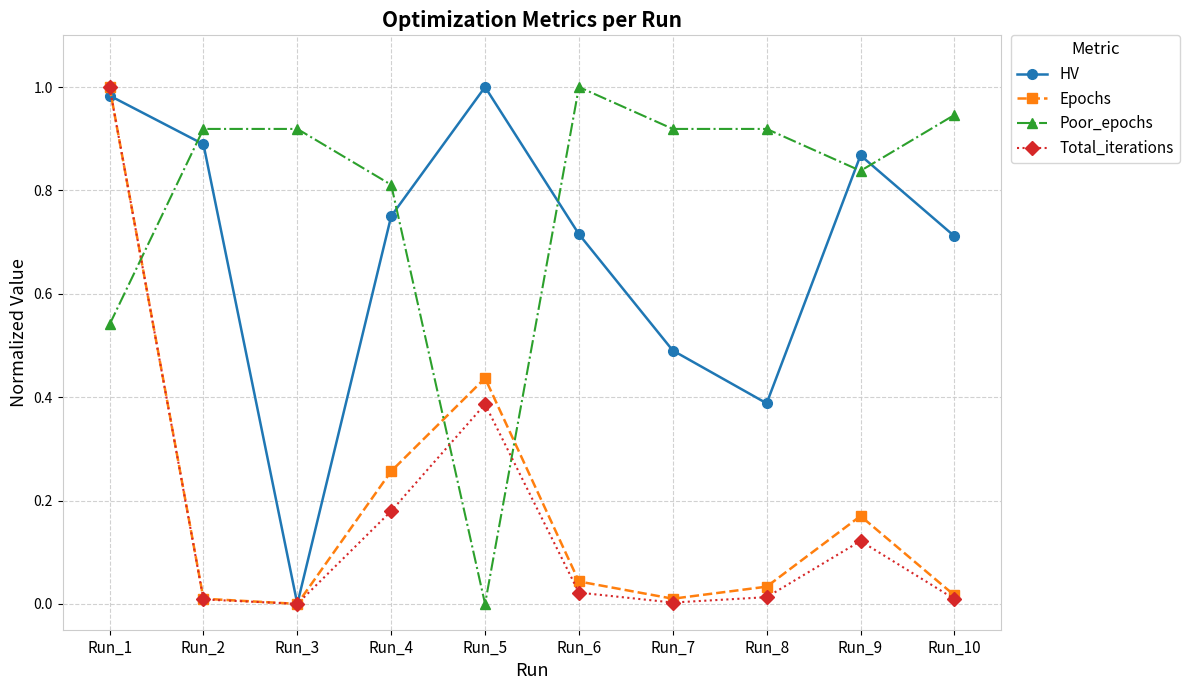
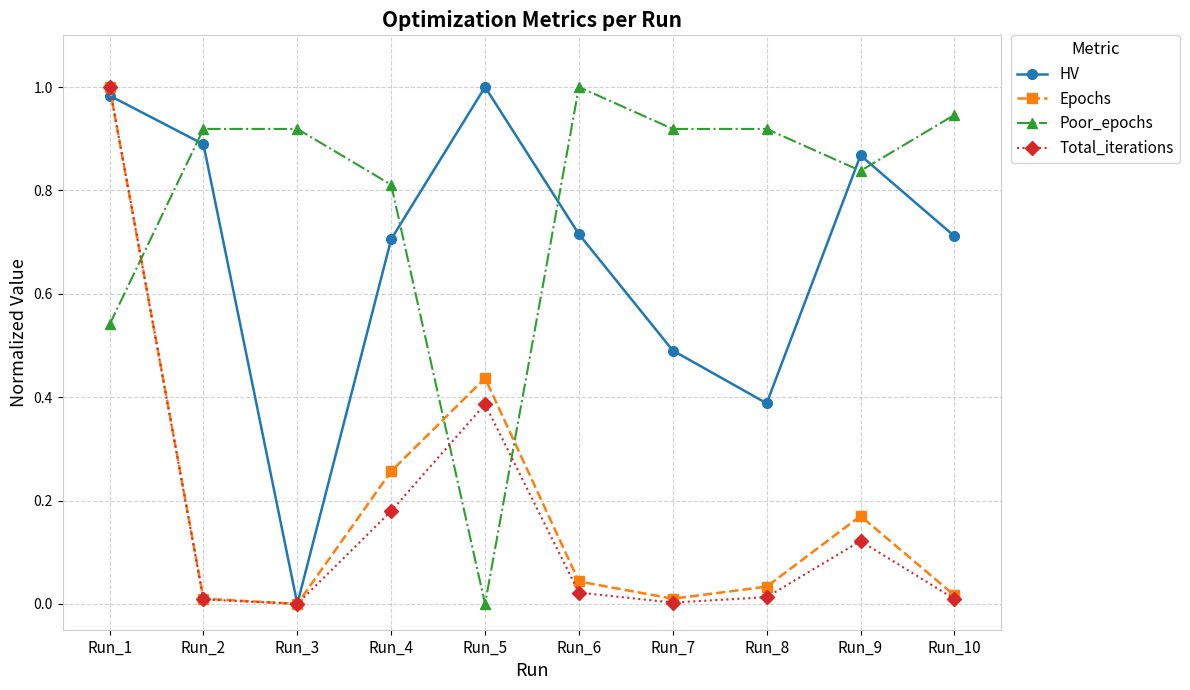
  {
    "HV": {
      "Run_1": 0.98,
      "Run_2": 0.89,
-     "Run_4": 0.75,
+     "Run_4": 0.71,
      "Run_5": 1.00,
      "Run_6": 0.72,
      "Run_7": 0.49,
      "Run_8": 0.39,
      "Run_9": 0.87,
      "Run_10": 0.71
    },
    "Epochs": {
      "Run_4": 0.26,
      "Run_5": 0.44,
      "Run_6": 0.04,
      "Run_7": 0.01,
      "Run_8": 0.03,
      "Run_9": 0.17,
      "Run_10": 0.02
    },
    "Poor_epochs": {
      "Run_1": 0.54,
      "Run_2": 0.92,
      "Run_3": 0.92,
      "Run_4": 0.81,
      "Run_5": 0.00,
      "Run_6": 1.00,
      "Run_7": 0.92,
      "Run_8": 0.92,
      "Run_9": 0.84,
      "Run_10": 0.95
    },
    "Total_iterations": {
      "Run_4": 0.18,
      "Run_5": 0.39,
      "Run_6": 0.02,
      "Run_7": 0.00,
      "Run_8": 0.01,
      "Run_9": 0.12,
      "Run_10": 0.01
    }
  }
